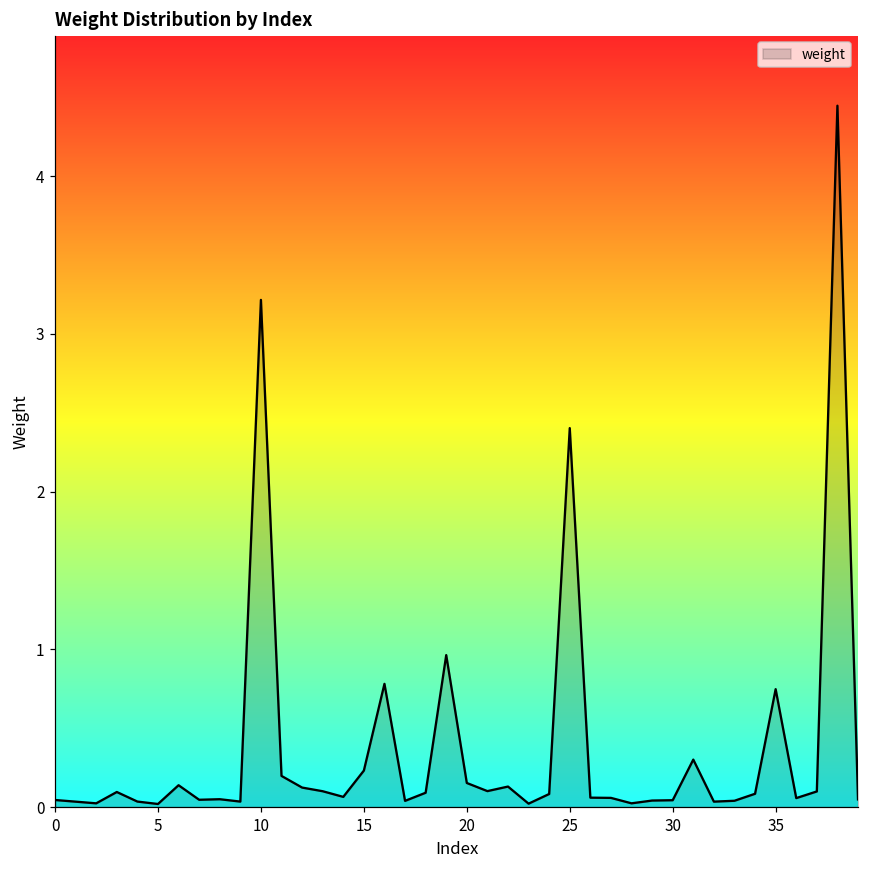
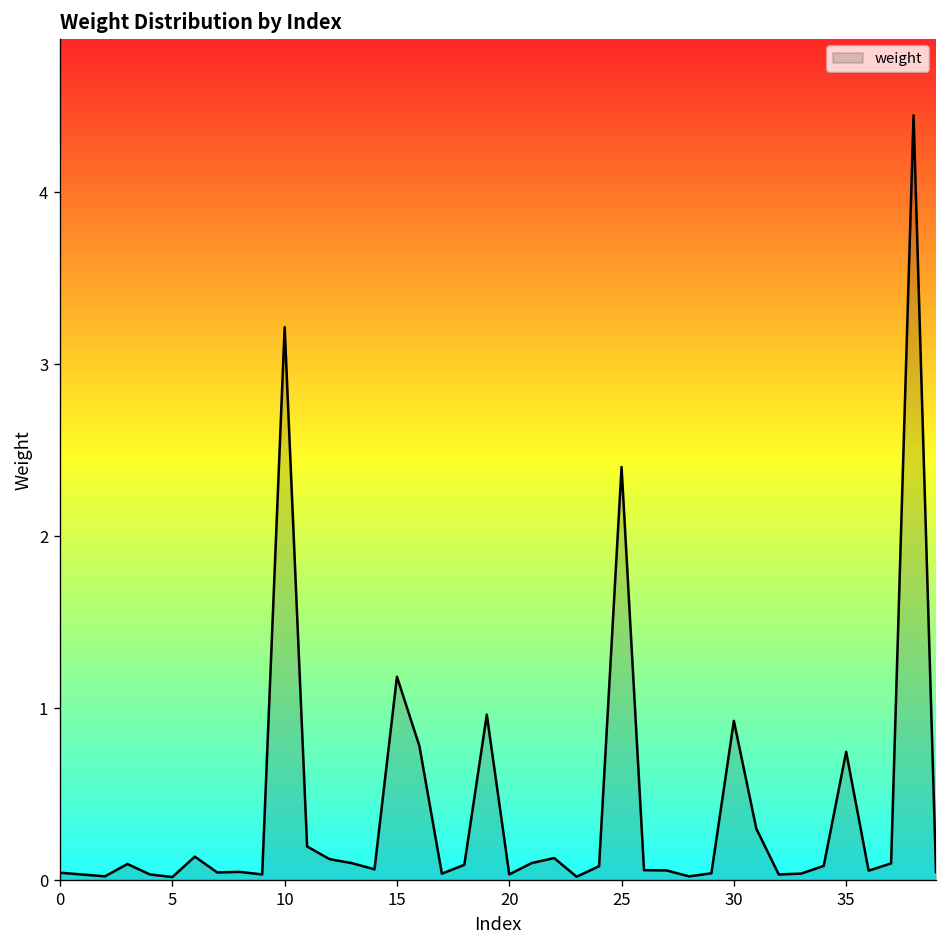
  {
    "0": 0.05,
    "5": 0.02,
    "10": 3.22,
-   "15": 0.23,
-   "20": 0.15,
+   "15": 1.18,
+   "20": 0.04,
    "25": 2.40,
-   "30": 0.04,
+   "30": 0.93,
    "35": 0.75
  }
